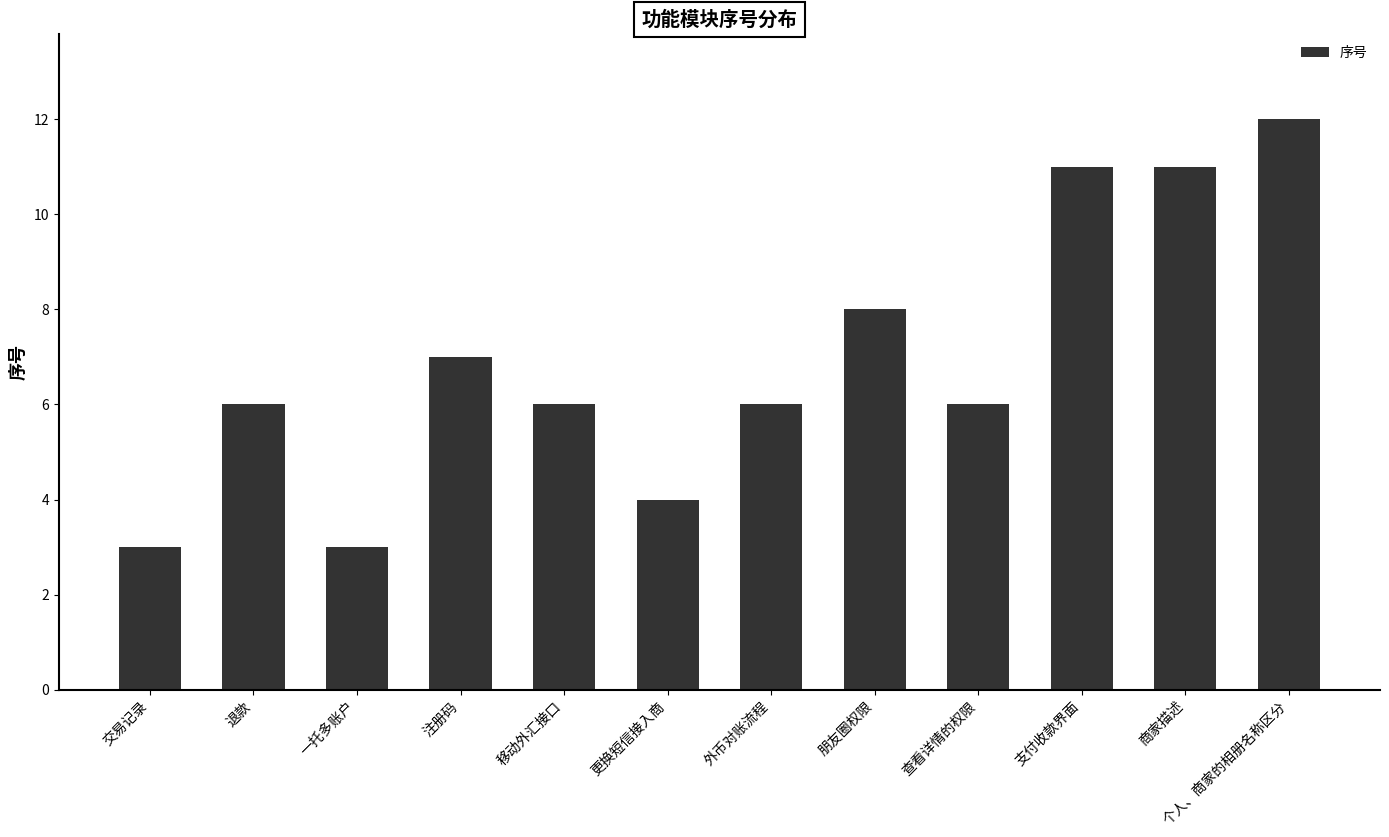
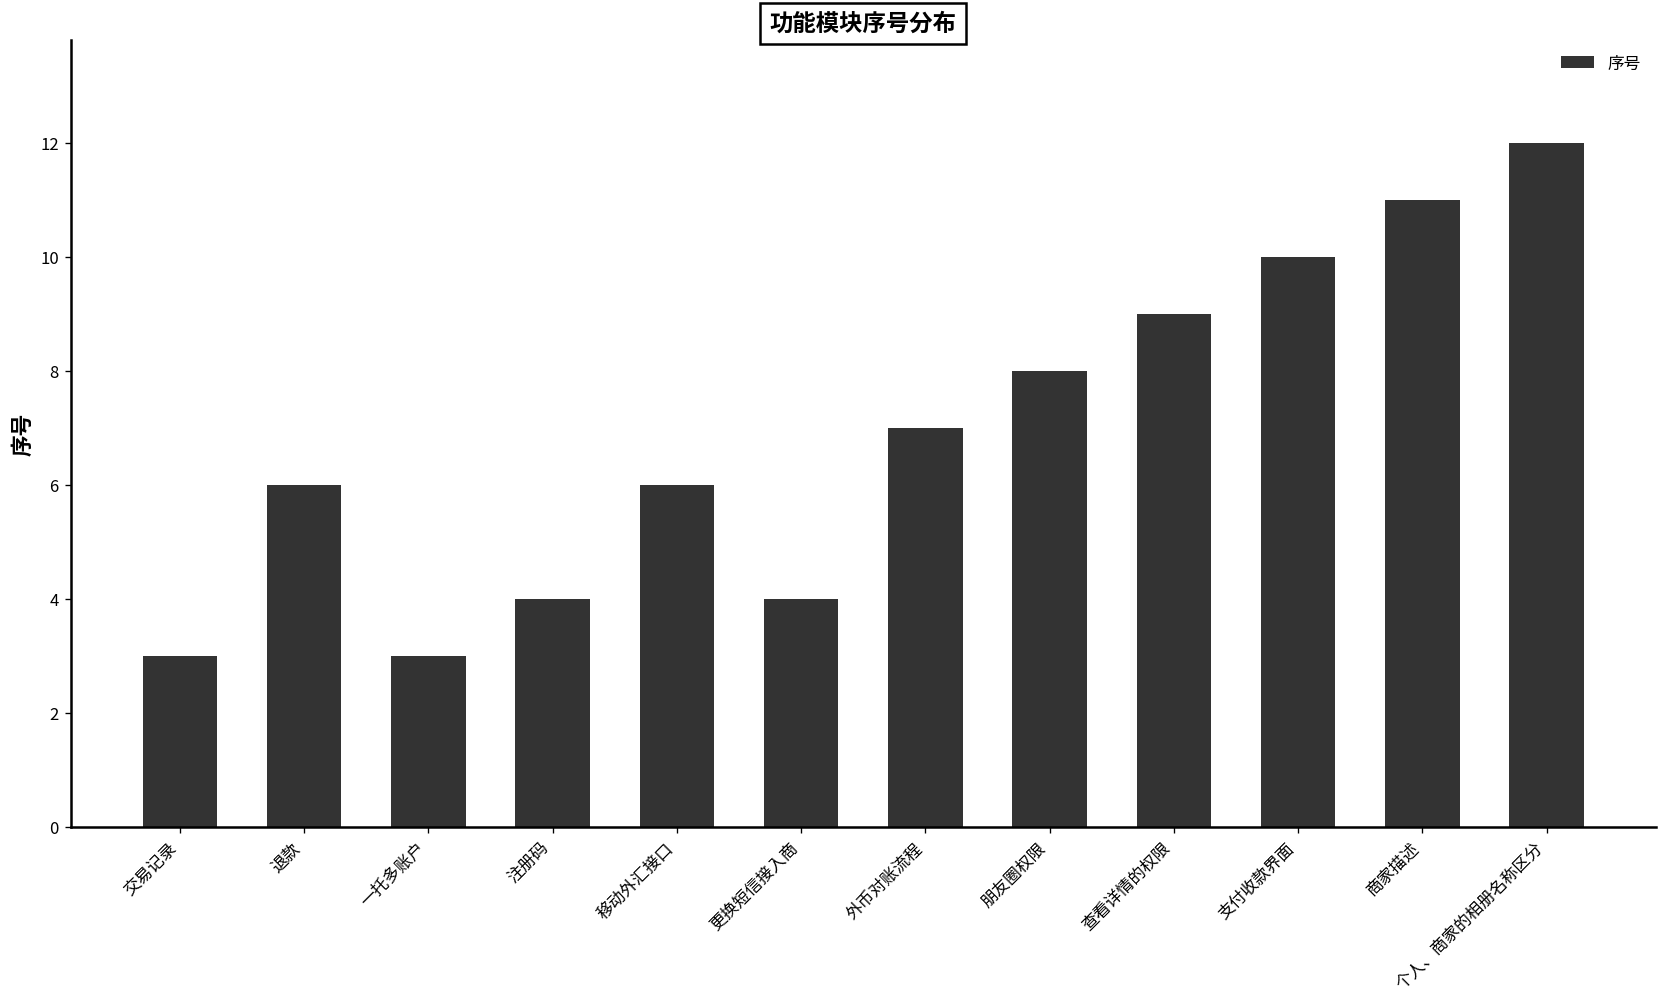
  {
    "交易记录": 3,
    "退款": 6,
    "一托多账户": 3,
-   "注册码": 7,
+   "注册码": 4,
    "移动外汇接口": 6,
    "更换短信接入商": 4,
-   "外币对账流程": 6,
+   "外币对账流程": 7,
    "朋友圈权限": 8,
-   "查看详情的权限": 6,
-   "支付收款界面": 11,
+   "查看详情的权限": 9,
+   "支付收款界面": 10,
    "商家描述": 11,
    "个人、商家的相册名称区分": 12
  }
